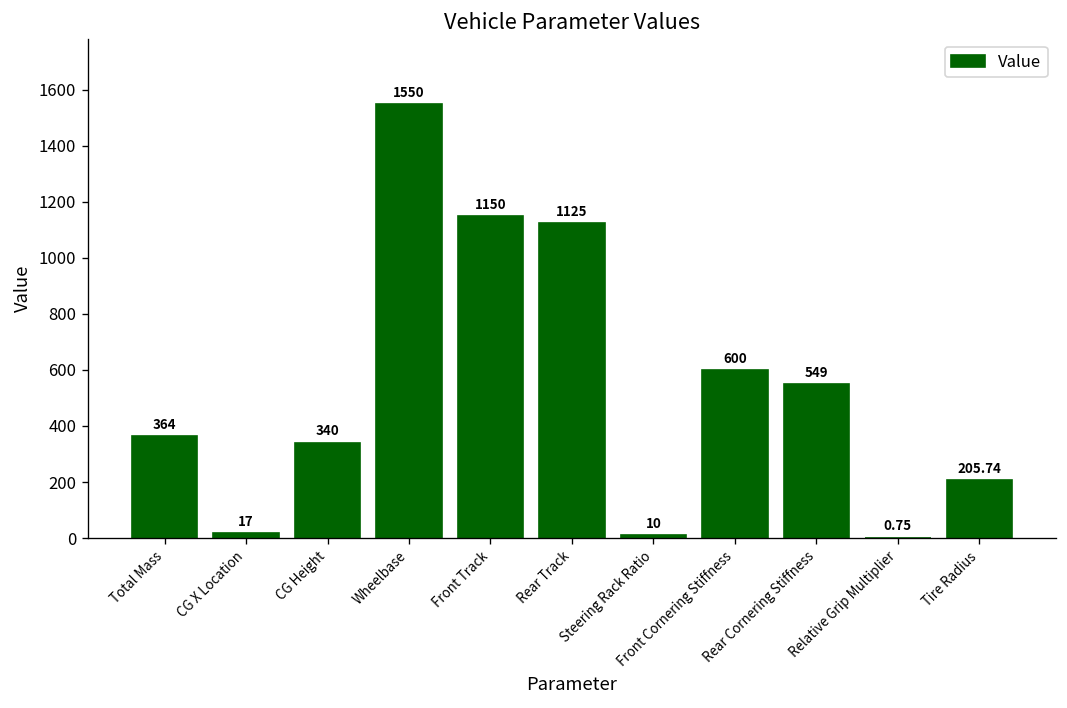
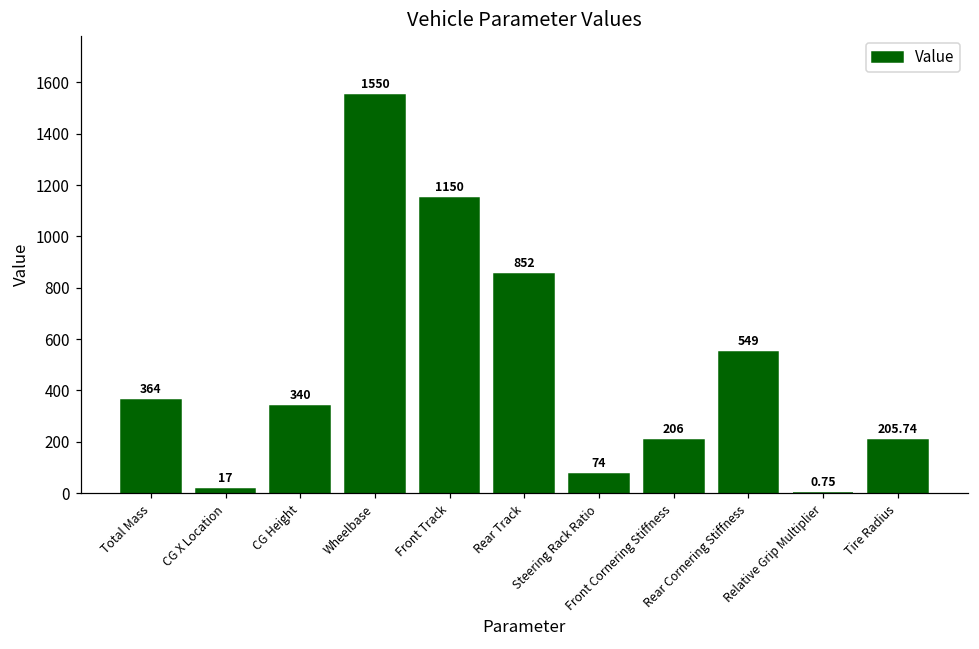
  {
    "Total Mass": 364,
    "CG X Location": 17,
    "CG Height": 340,
    "Wheelbase": 1550,
    "Front Track": 1150,
-   "Rear Track": 1125,
-   "Steering Rack Ratio": 10,
-   "Front Cornering Stiffness": 600,
+   "Rear Track": 852,
+   "Steering Rack Ratio": 74,
+   "Front Cornering Stiffness": 206,
    "Rear Cornering Stiffness": 549,
    "Relative Grip Multiplier": 0.75,
    "Tire Radius": 205.74
  }
